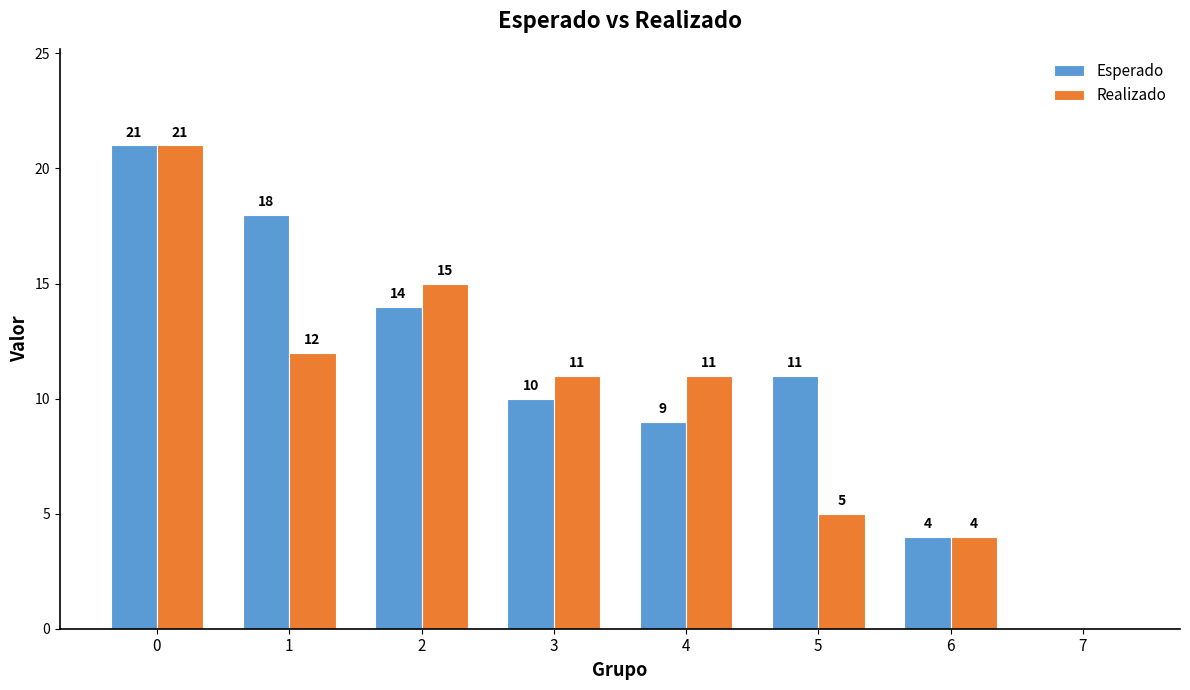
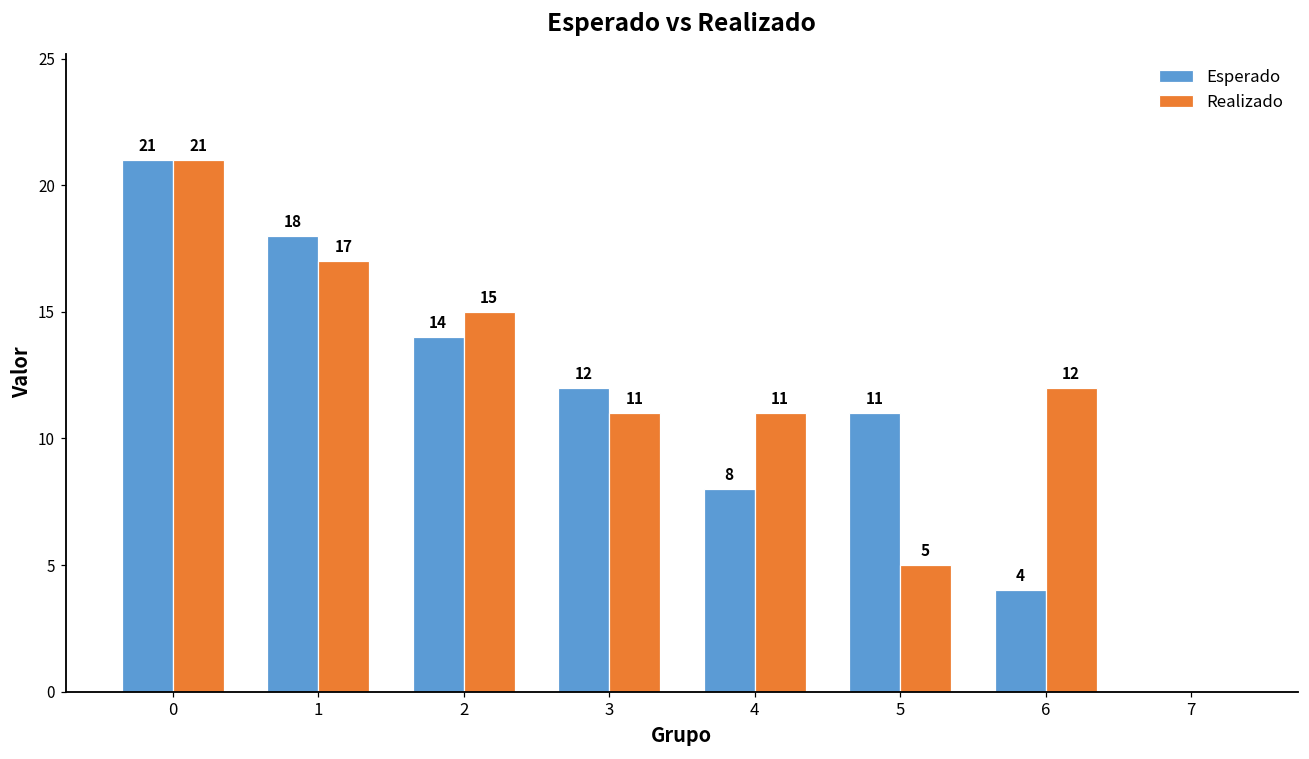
  {
    "Esperado": {
      "0": 21,
      "1": 18,
      "2": 14,
-     "3": 10,
-     "4": 9,
+     "3": 12,
+     "4": 8,
      "5": 11,
      "6": 4
    },
    "Realizado": {
      "0": 21,
-     "1": 12,
+     "1": 17,
      "2": 15,
      "3": 11,
      "4": 11,
      "5": 5,
-     "6": 4
+     "6": 12
    }
  }
